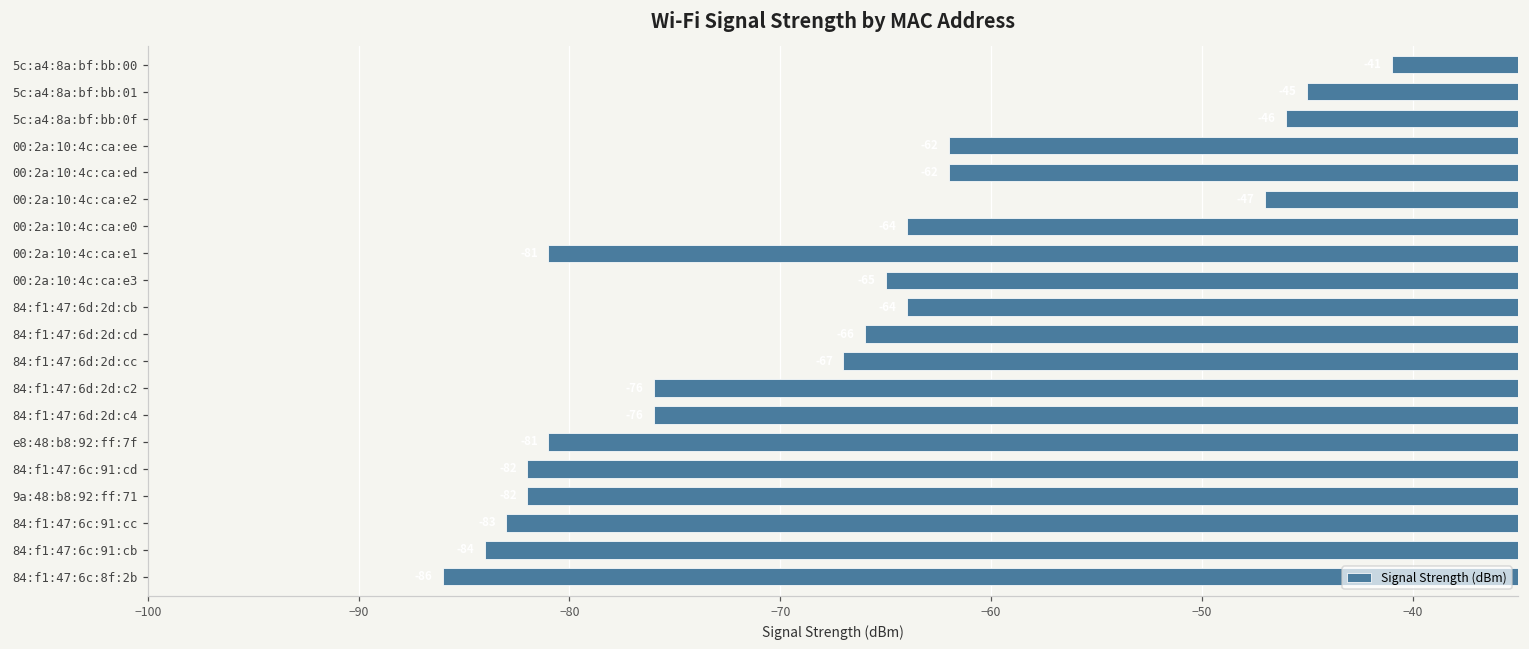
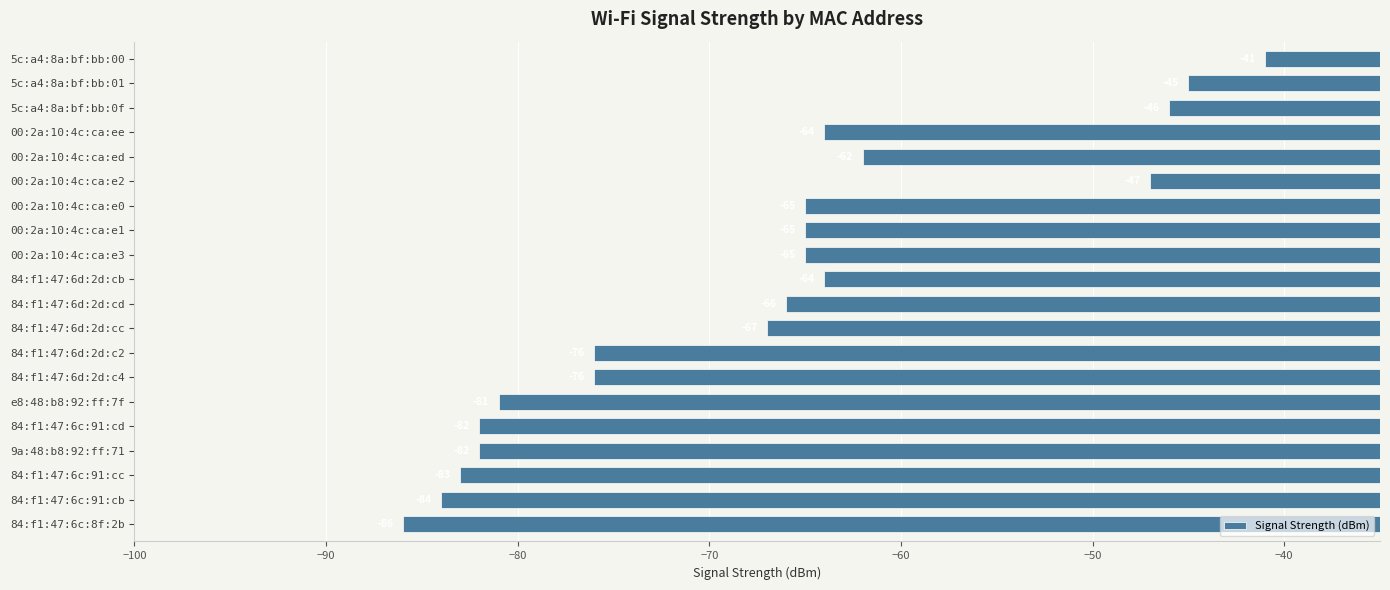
  {
    "5c:a4:8a:bf:bb:00": -41,
    "5c:a4:8a:bf:bb:01": -45,
    "5c:a4:8a:bf:bb:0f": -46,
-   "00:2a:10:4c:ca:ee": -62,
+   "00:2a:10:4c:ca:ee": -64,
    "00:2a:10:4c:ca:ed": -62,
    "00:2a:10:4c:ca:e2": -47,
-   "00:2a:10:4c:ca:e0": -64,
-   "00:2a:10:4c:ca:e1": -81,
+   "00:2a:10:4c:ca:e0": -65,
+   "00:2a:10:4c:ca:e1": -65,
    "00:2a:10:4c:ca:e3": -65,
    "84:f1:47:6d:2d:cb": -64,
    "84:f1:47:6d:2d:cd": -66,
    "84:f1:47:6d:2d:cc": -67,
    "84:f1:47:6d:2d:c2": -76,
    "84:f1:47:6d:2d:c4": -76,
    "e8:48:b8:92:ff:7f": -81,
    "84:f1:47:6c:91:cd": -82,
    "9a:48:b8:92:ff:71": -82,
    "84:f1:47:6c:91:cc": -83,
    "84:f1:47:6c:91:cb": -84,
    "84:f1:47:6c:8f:2b": -86
  }
